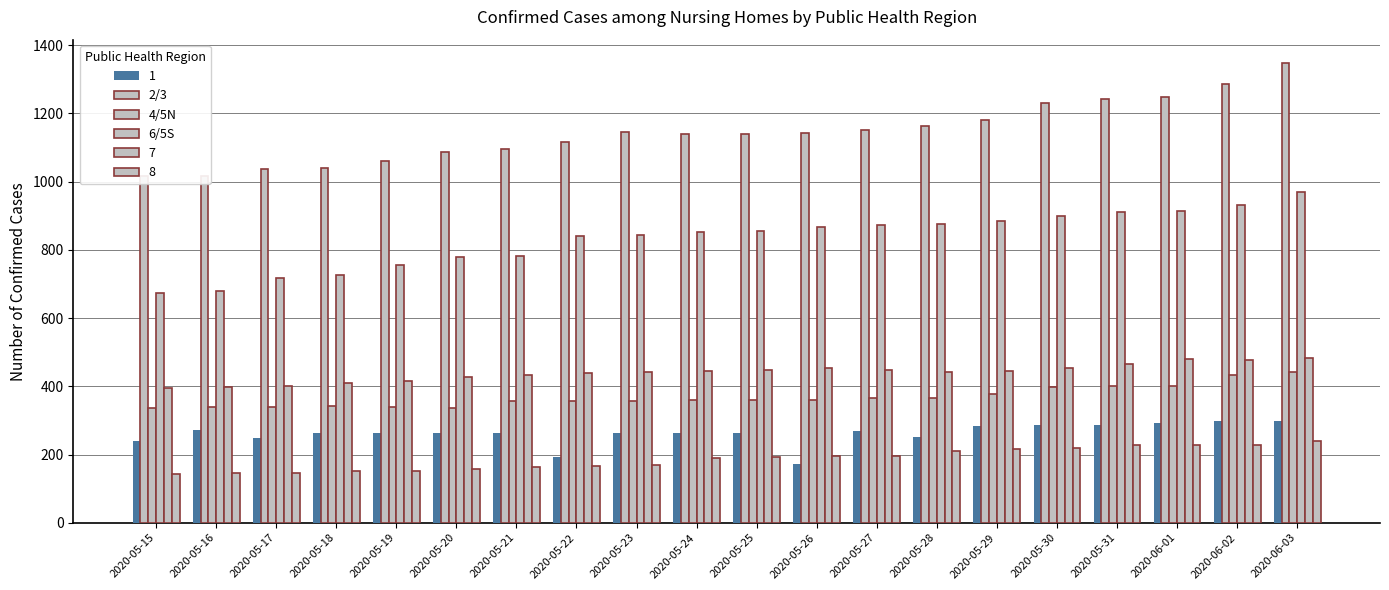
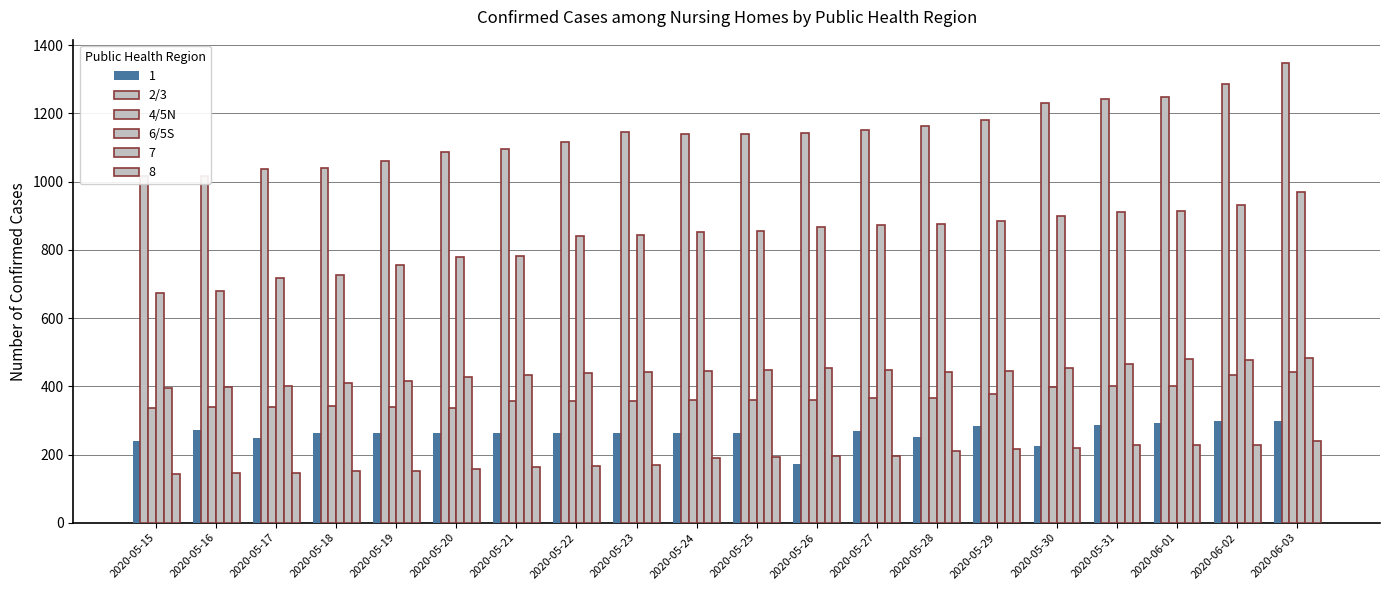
  {
    "1": {
      "2020-05-15": 240,
      "2020-05-16": 270,
      "2020-05-17": 250,
      "2020-05-18": 260,
      "2020-05-19": 260,
      "2020-05-20": 260,
      "2020-05-21": 260,
-     "2020-05-22": 190,
+     "2020-05-22": 260,
      "2020-05-23": 260,
      "2020-05-24": 260,
      "2020-05-25": 260,
      "2020-05-26": 170,
      "2020-05-27": 270,
      "2020-05-28": 250,
      "2020-05-29": 290,
-     "2020-05-30": 290,
+     "2020-05-30": 230,
      "2020-05-31": 290,
      "2020-06-01": 290,
      "2020-06-02": 300,
      "2020-06-03": 300
    }
  }
